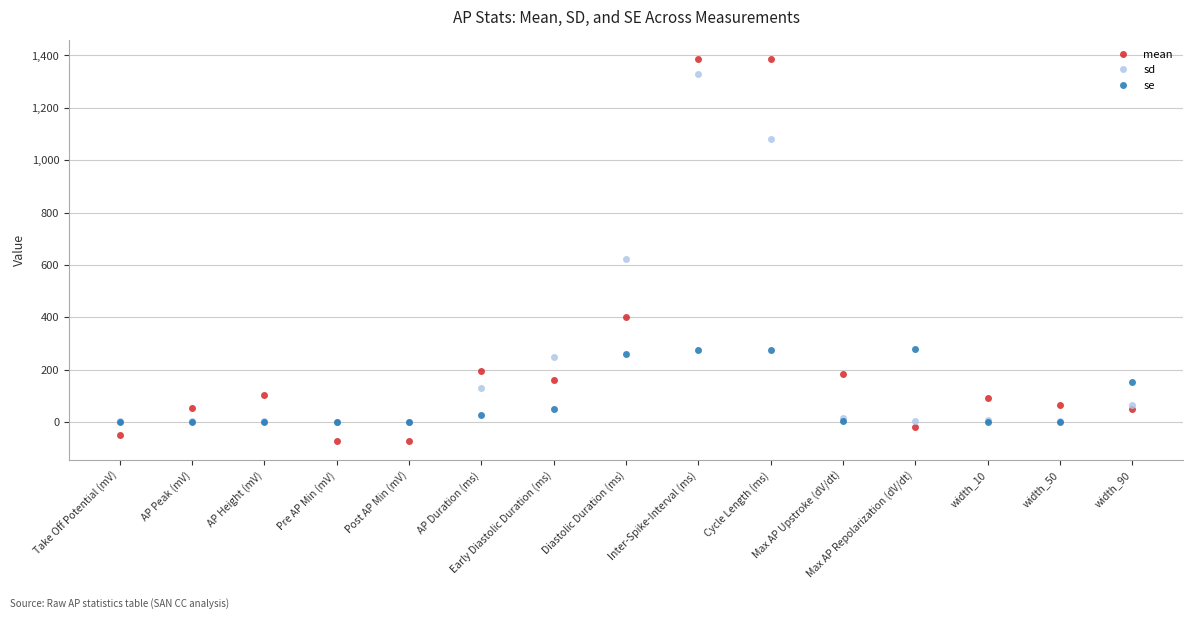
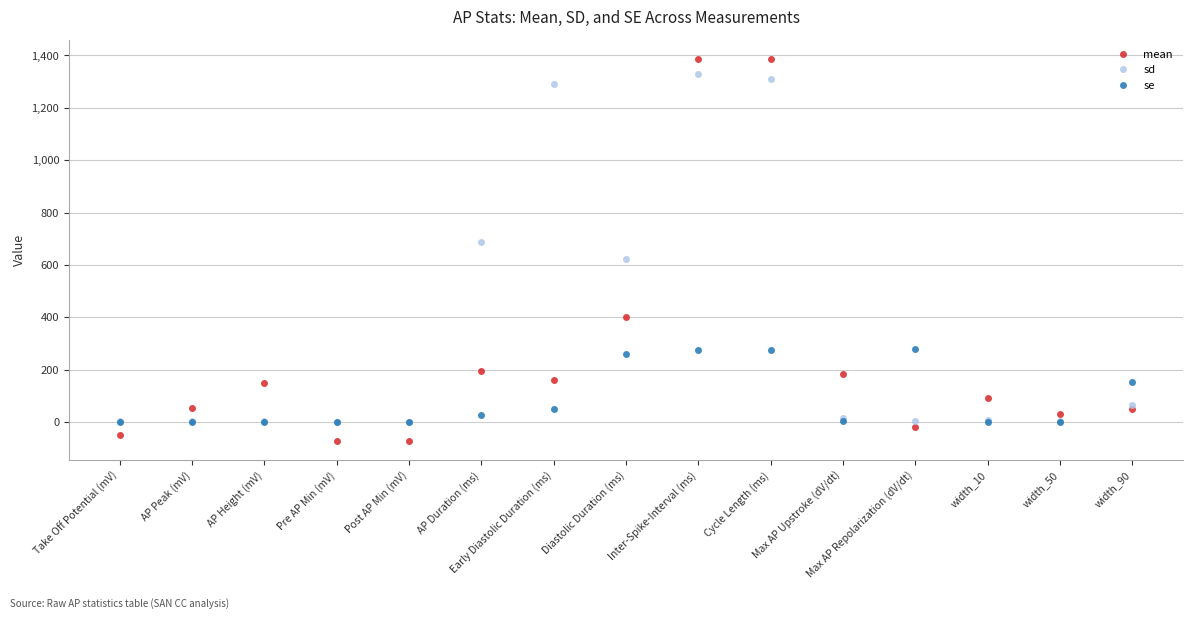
  {
    "mean": {
      "Take Off Potential (mV)": "-50",
      "AP Peak (mV)": "50",
-     "AP Height (mV)": "100",
+     "AP Height (mV)": "150",
      "Pre AP Min (mV)": "-70",
      "Post AP Min (mV)": "-70",
      "AP Duration (ms)": "190",
      "Early Diastolic Duration (ms)": "160",
      "Diastolic Duration (ms)": "400",
      "Inter-Spike-Interval (ms)": "1,390",
      "Cycle Length (ms)": "1,390",
      "Max AP Upstroke (dV/dt)": "180",
      "Max AP Repolarization (dV/dt)": "-20",
      "width_10": "90",
-     "width_50": "60",
+     "width_50": "30",
      "width_90": "50"
    },
    "sd": {
-     "AP Duration (ms)": "130",
-     "Early Diastolic Duration (ms)": "250",
+     "AP Duration (ms)": "690",
+     "Early Diastolic Duration (ms)": "1,290",
      "Diastolic Duration (ms)": "620",
      "Inter-Spike-Interval (ms)": "1,330",
-     "Cycle Length (ms)": "1,080",
+     "Cycle Length (ms)": "1,310",
      "Max AP Upstroke (dV/dt)": "20",
      "Max AP Repolarization (dV/dt)": "0",
      "width_90": "70"
    },
    "se": {
      "AP Duration (ms)": "30",
      "Early Diastolic Duration (ms)": "50",
      "Diastolic Duration (ms)": "260",
      "Inter-Spike-Interval (ms)": "280",
      "Cycle Length (ms)": "270",
      "Max AP Upstroke (dV/dt)": "0",
      "Max AP Repolarization (dV/dt)": "280",
      "width_90": "150"
    }
  }
